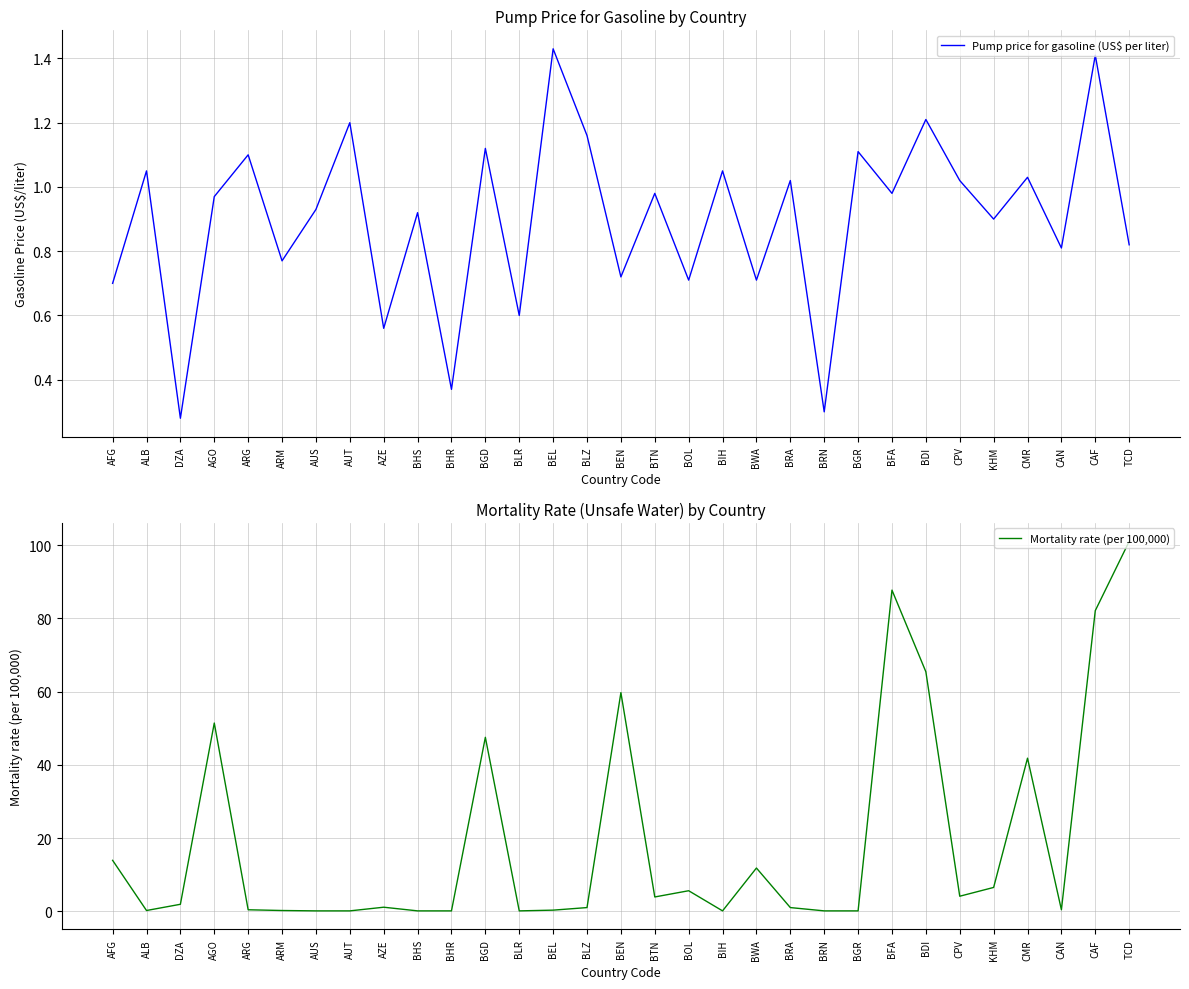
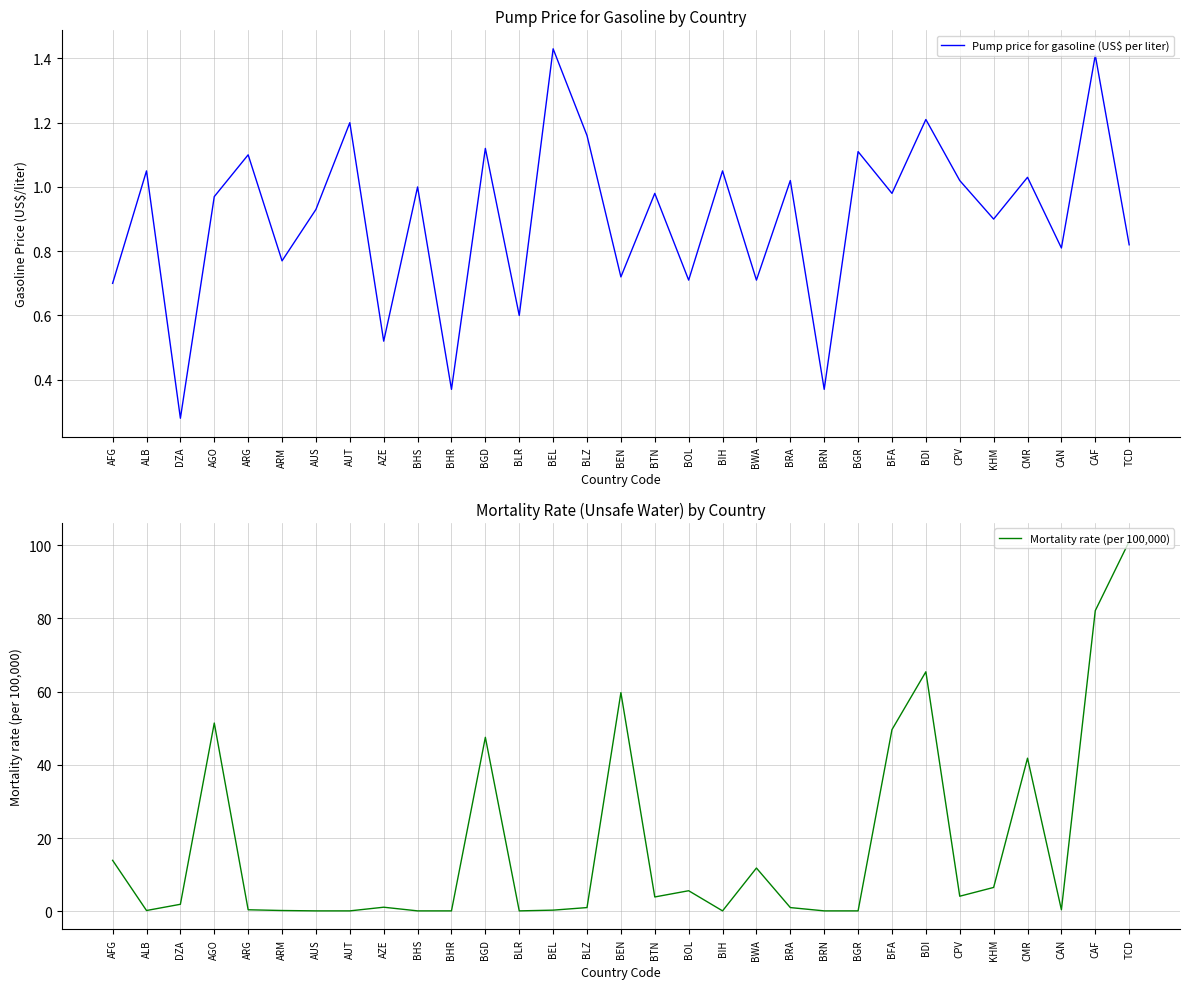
  {
    "Pump Price for Gasoline by Country": {
      "AFG": 0.70,
      "ALB": 1.05,
      "DZA": 0.28,
      "AGO": 0.97,
      "ARG": 1.10,
      "ARM": 0.77,
      "AUS": 0.93,
      "AUT": 1.20,
-     "AZE": 0.56,
-     "BHS": 0.92,
+     "AZE": 0.52,
+     "BHS": 1.00,
      "BHR": 0.37,
      "BGD": 1.12,
      "BLR": 0.60,
      "BEL": 1.43,
      "BLZ": 1.16,
      "BEN": 0.72,
      "BTN": 0.98,
      "BOL": 0.71,
      "BIH": 1.05,
      "BWA": 0.71,
      "BRA": 1.02,
-     "BRN": 0.30,
+     "BRN": 0.37,
      "BGR": 1.11,
      "BFA": 0.98,
      "BDI": 1.21,
      "CPV": 1.02,
      "KHM": 0.90,
      "CMR": 1.03,
      "CAN": 0.81,
      "TCD": 0.82
    },
    "Mortality Rate (Unsafe Water) by Country": {
      "AFG": 14,
      "ALB": 0,
      "DZA": 2,
      "AGO": 51,
      "ARG": 0,
      "ARM": 0,
      "AUS": 0,
      "AUT": 0,
      "AZE": 1,
      "BHS": 0,
      "BHR": 0,
      "BGD": 48,
      "BLR": 0,
      "BEL": 0,
      "BLZ": 1,
      "BEN": 60,
      "BTN": 4,
      "BOL": 6,
      "BIH": 0,
      "BWA": 12,
      "BRA": 1,
      "BRN": 0,
      "BGR": 0,
-     "BFA": 88,
+     "BFA": 50,
      "BDI": 65,
      "CPV": 4,
      "KHM": 7,
      "CMR": 42,
      "CAN": 0,
      "CAF": 82
    }
  }
